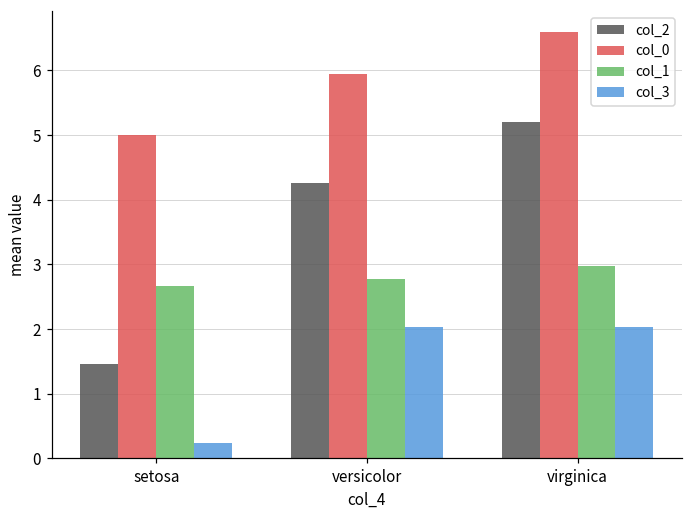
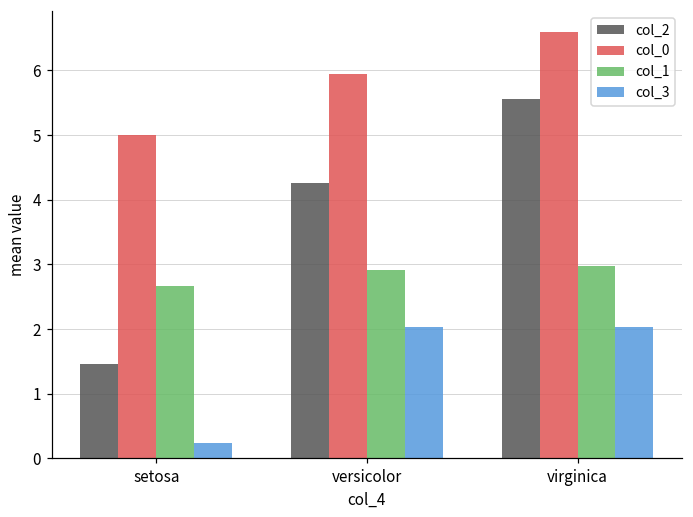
  {
    "col_2": {
      "setosa": 1.5,
      "versicolor": 4.3,
-     "virginica": 5.2
+     "virginica": 5.6
    },
    "col_0": {
      "setosa": 5.0,
      "versicolor": 5.9,
      "virginica": 6.6
    },
    "col_1": {
      "setosa": 2.7,
-     "versicolor": 2.8,
+     "versicolor": 2.9,
      "virginica": 3.0
    },
    "col_3": {
      "setosa": 0.2,
      "versicolor": 2.0,
      "virginica": 2.0
    }
  }
